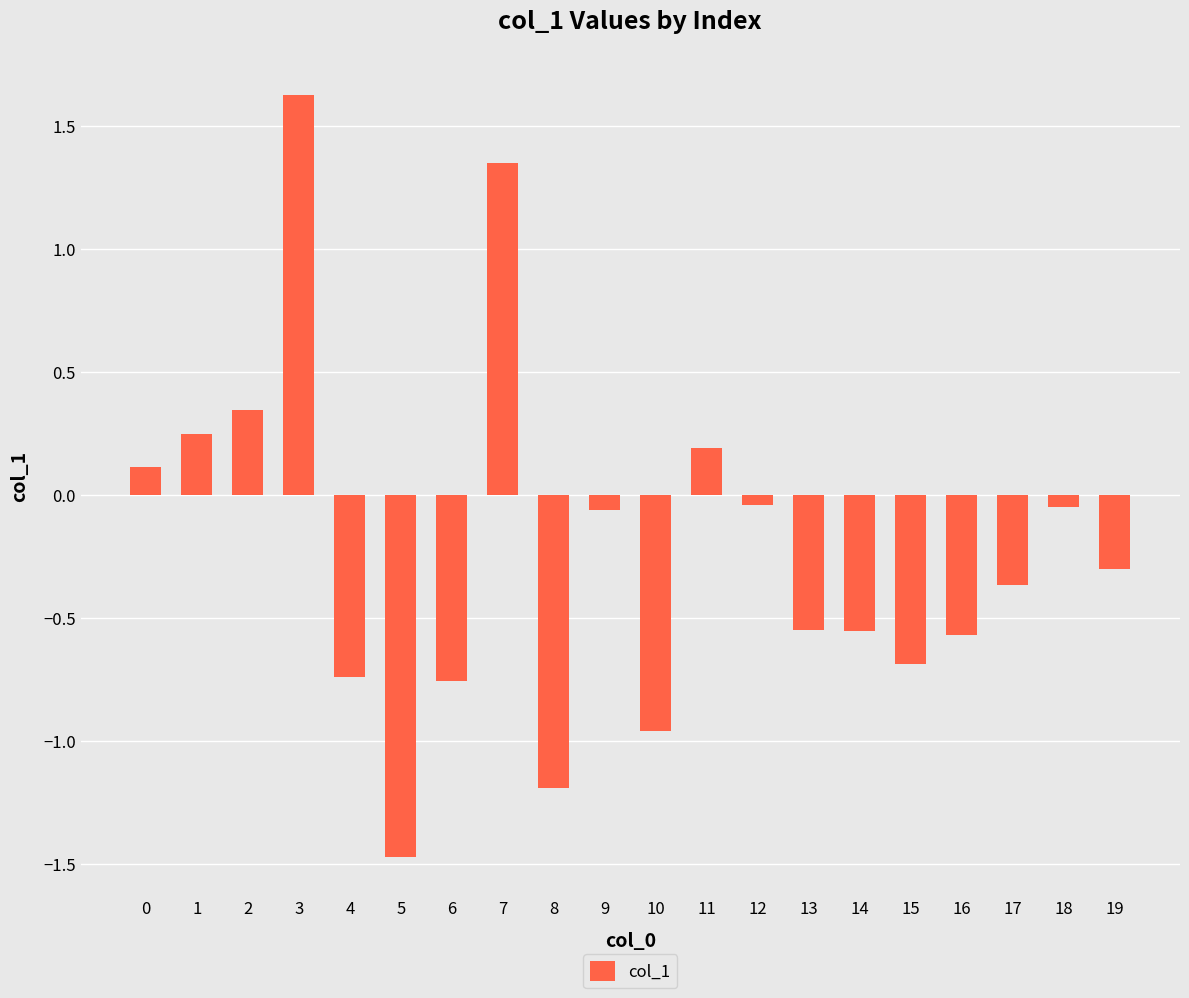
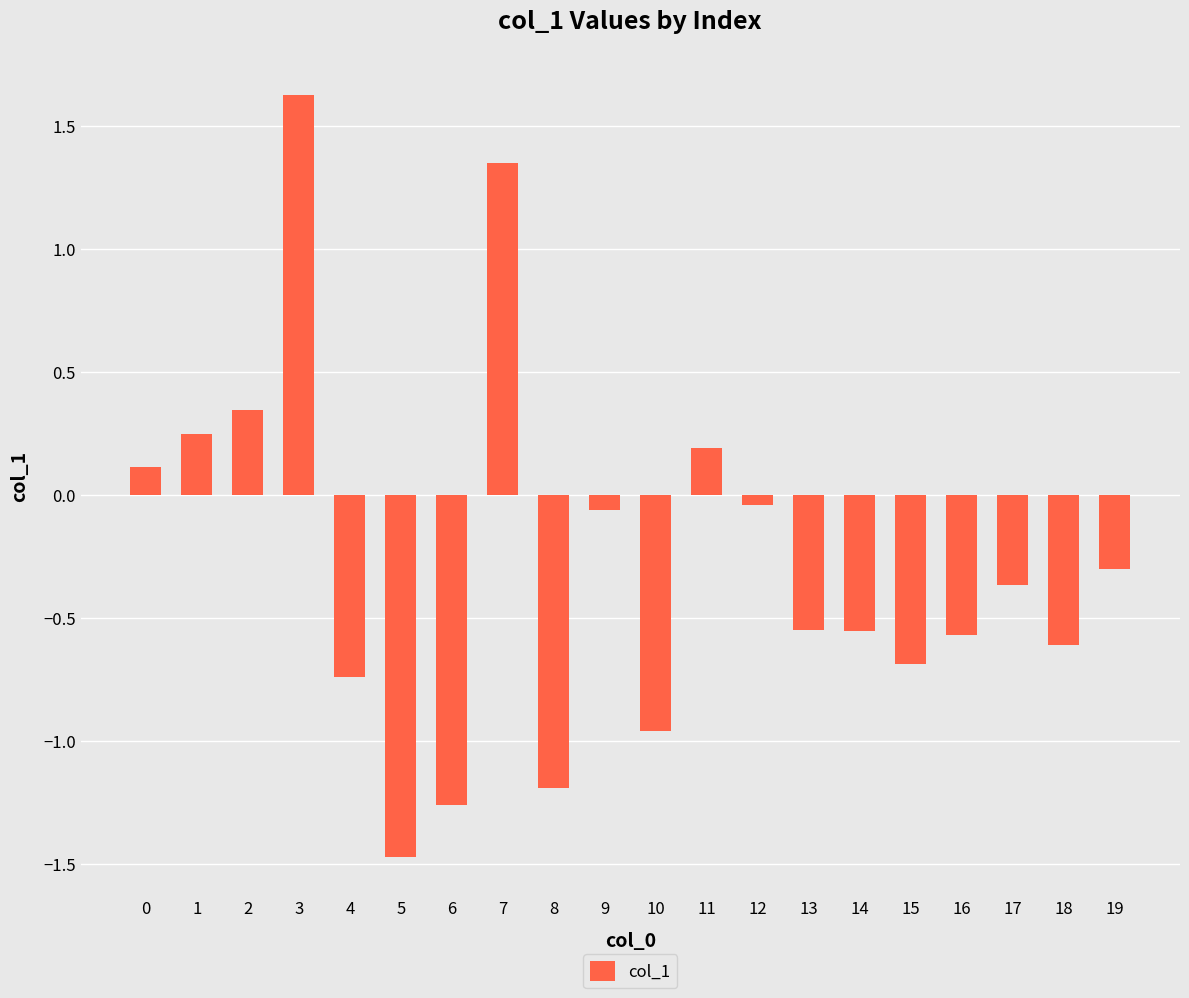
  {
    "0": 0.11,
    "1": 0.25,
    "2": 0.35,
    "3": 1.63,
    "4": -0.74,
    "5": -1.47,
-   "6": -0.75,
+   "6": -1.26,
    "7": 1.35,
    "8": -1.19,
    "9": -0.06,
    "10": -0.96,
    "11": 0.19,
    "12": -0.04,
    "13": -0.55,
    "14": -0.55,
    "15": -0.69,
    "16": -0.57,
    "17": -0.36,
-   "18": -0.05,
+   "18": -0.61,
    "19": -0.30
  }
